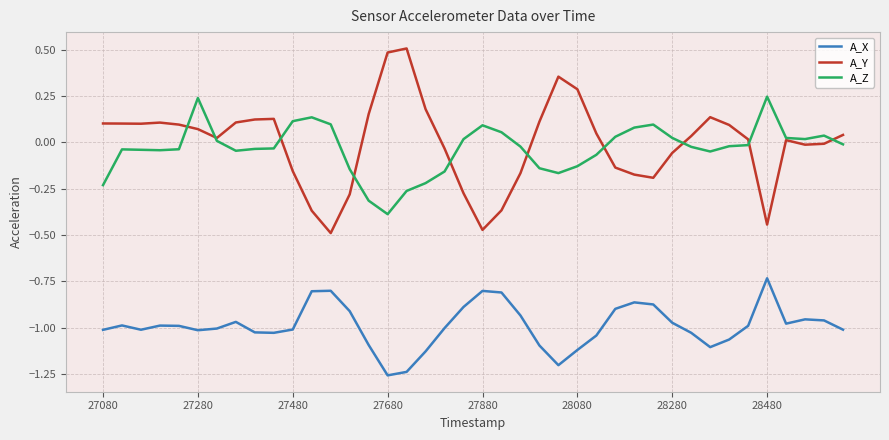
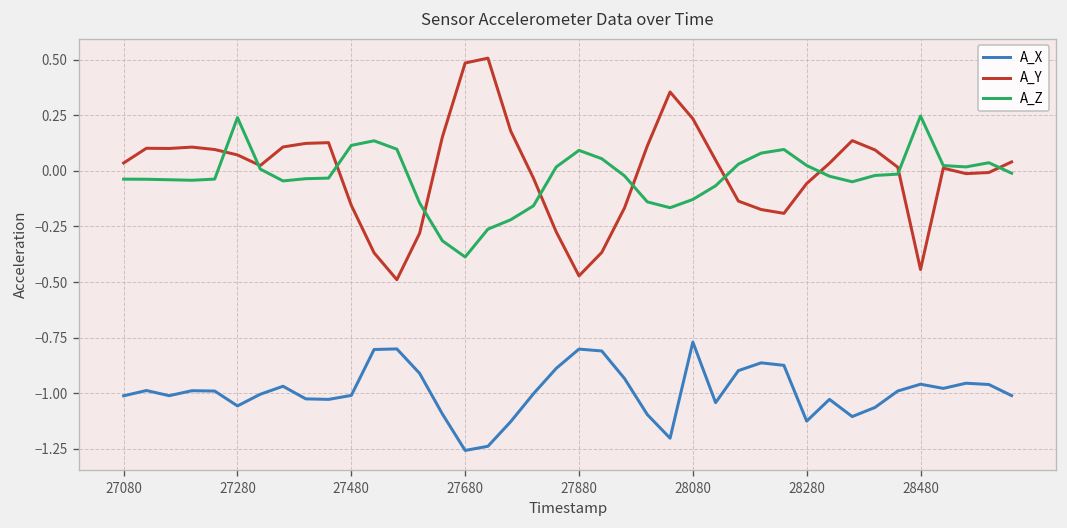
  {
    "A_X": {
      "27080": -1.01,
-     "27280": -1.01,
+     "27280": -1.06,
      "27480": -1.01,
      "27680": -1.26,
      "27880": -0.80,
-     "28080": -1.12,
-     "28280": -0.97,
-     "28480": -0.73
+     "28080": -0.77,
+     "28280": -1.13,
+     "28480": -0.96
    },
    "A_Y": {
-     "27080": 0.10,
+     "27080": 0.04,
      "27280": 0.07,
      "27480": -0.16,
      "27680": 0.48,
      "27880": -0.47,
-     "28080": 0.29,
+     "28080": 0.23,
      "28280": -0.06,
      "28480": -0.44
    },
    "A_Z": {
-     "27080": -0.23,
+     "27080": -0.04,
      "27280": 0.24,
      "27480": 0.11,
      "27680": -0.39,
      "27880": 0.09,
      "28080": -0.13,
      "28280": 0.02,
      "28480": 0.25
    }
  }
